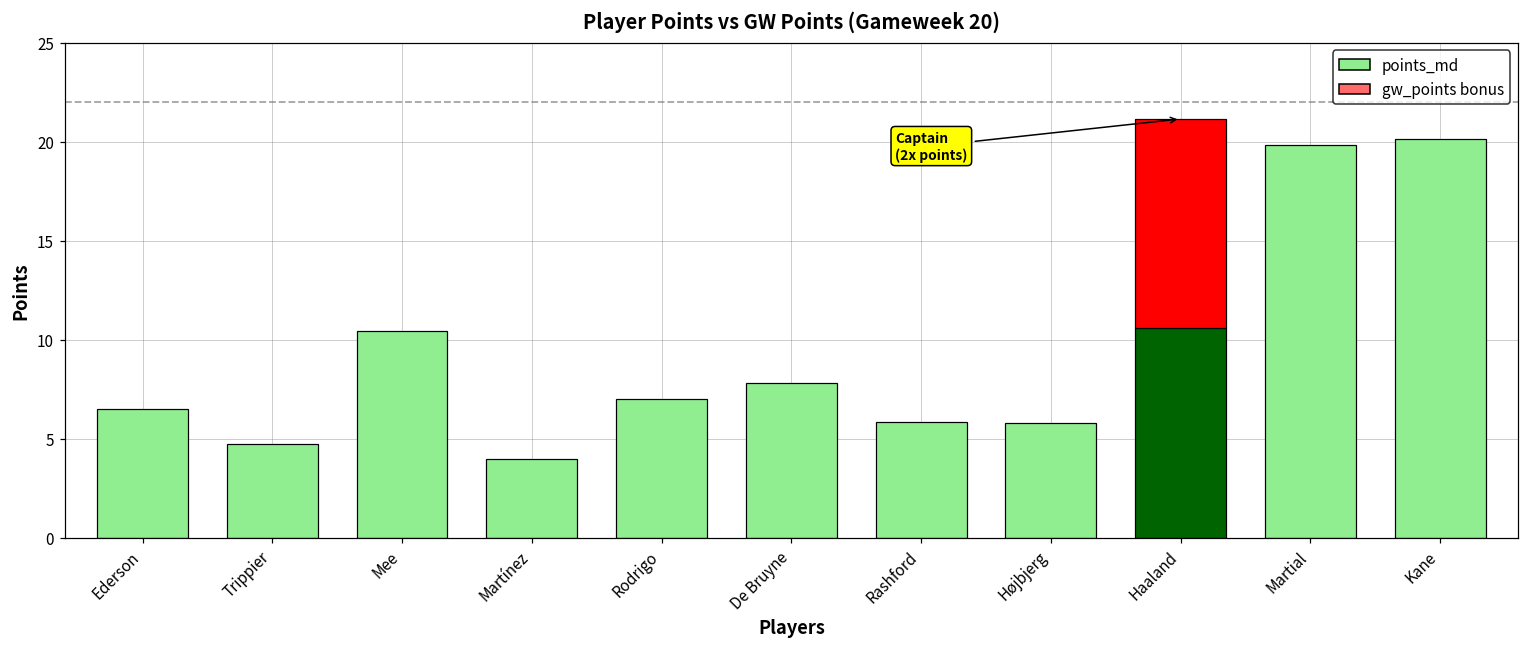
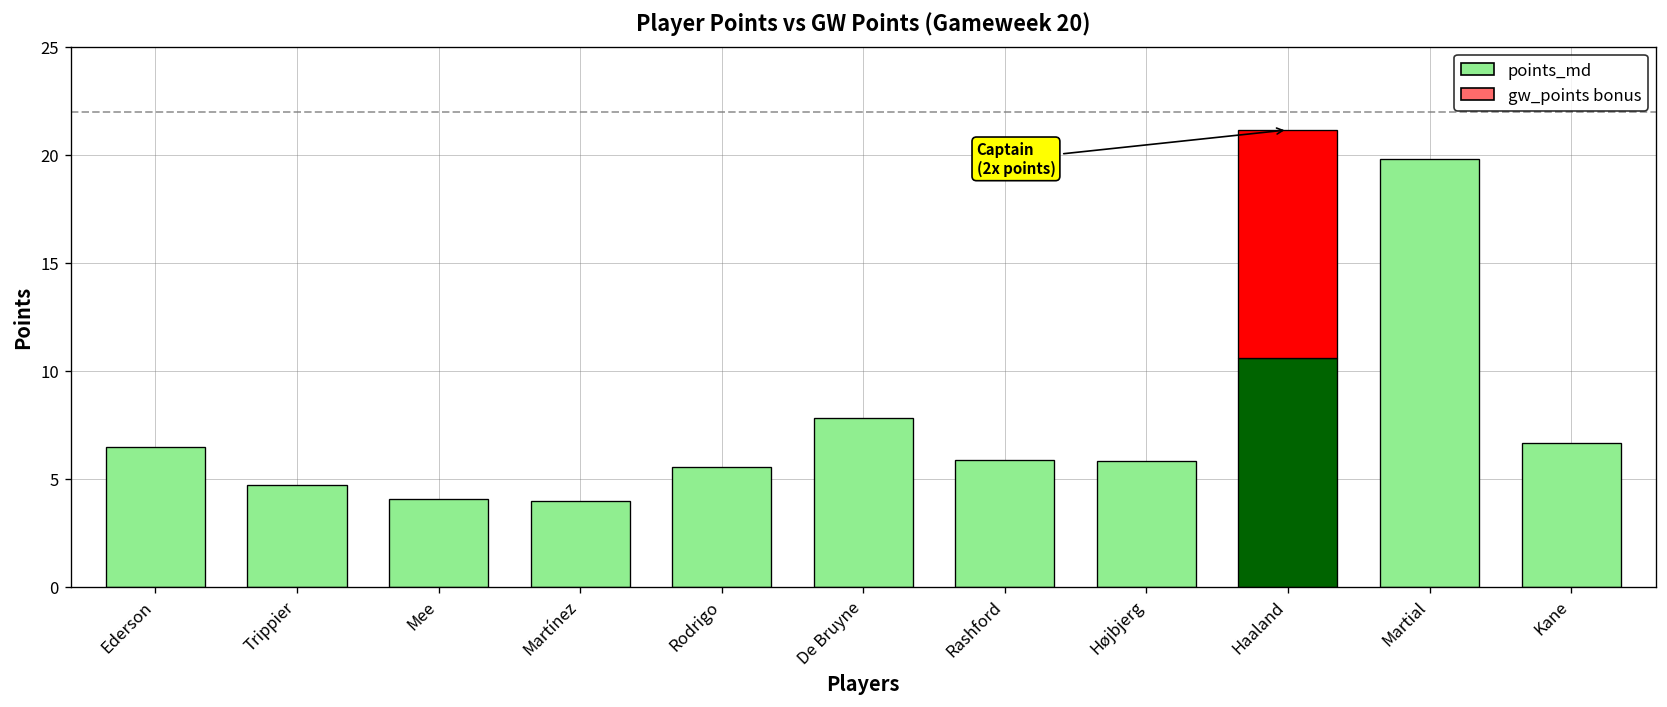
  {
    "Ederson": 6.5,
    "Trippier": 4.7,
-   "Mee": 10.4,
+   "Mee": 4.1,
    "Martínez": 4.0,
-   "Rodrigo": 7.0,
+   "Rodrigo": 5.6,
    "De Bruyne": 7.8,
    "Rashford": 5.9,
    "Højbjerg": 5.8,
    "Martial": 19.8,
-   "Kane": 20.1
+   "Kane": 6.7
  }
